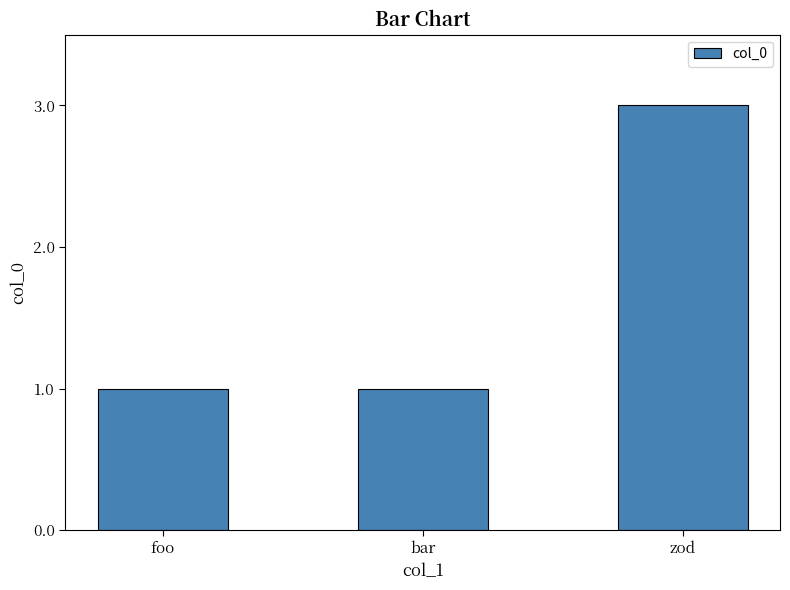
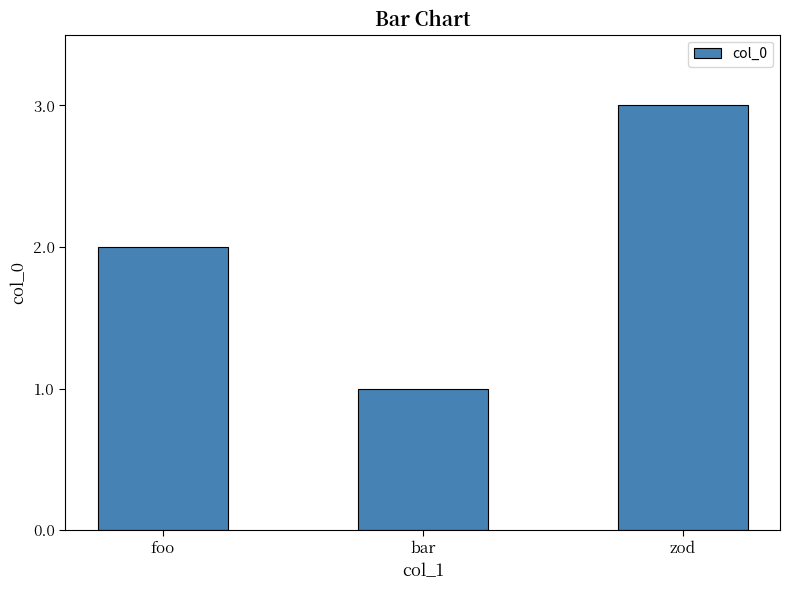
  {
-   "foo": 1,
+   "foo": 2,
    "bar": 1,
    "zod": 3
  }
